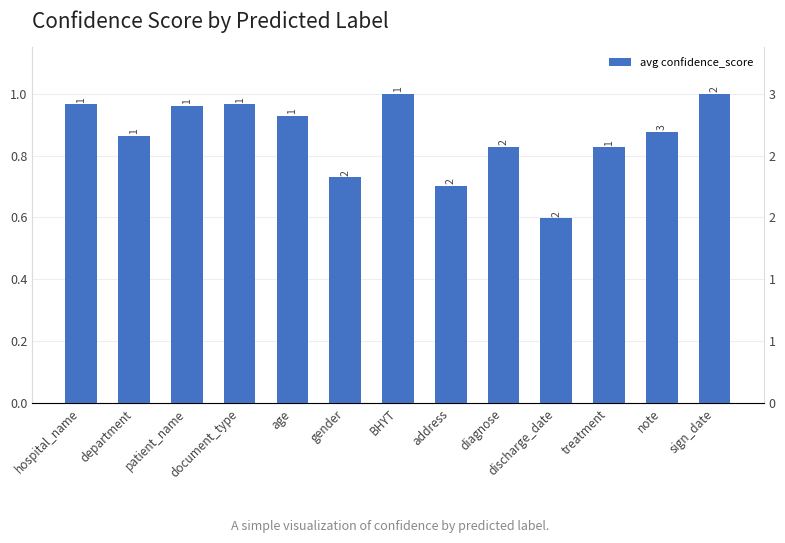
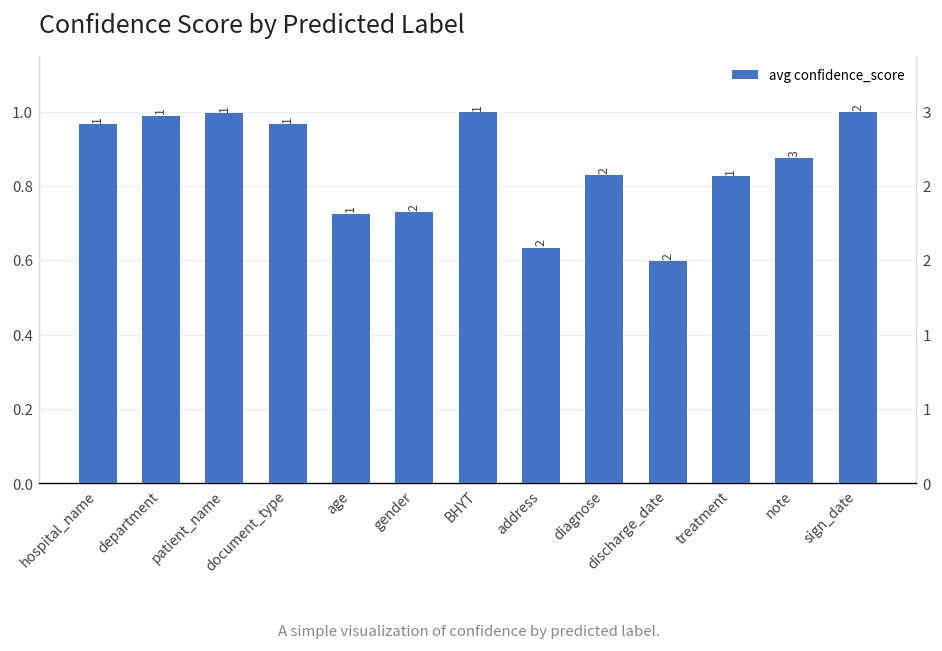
  {
-   "department": 0.86,
-   "patient_name": 0.96,
-   "age": 0.93,
-   "address": 0.70
+   "department": 0.99,
+   "patient_name": 1.00,
+   "age": 0.73,
+   "address": 0.63
  }
